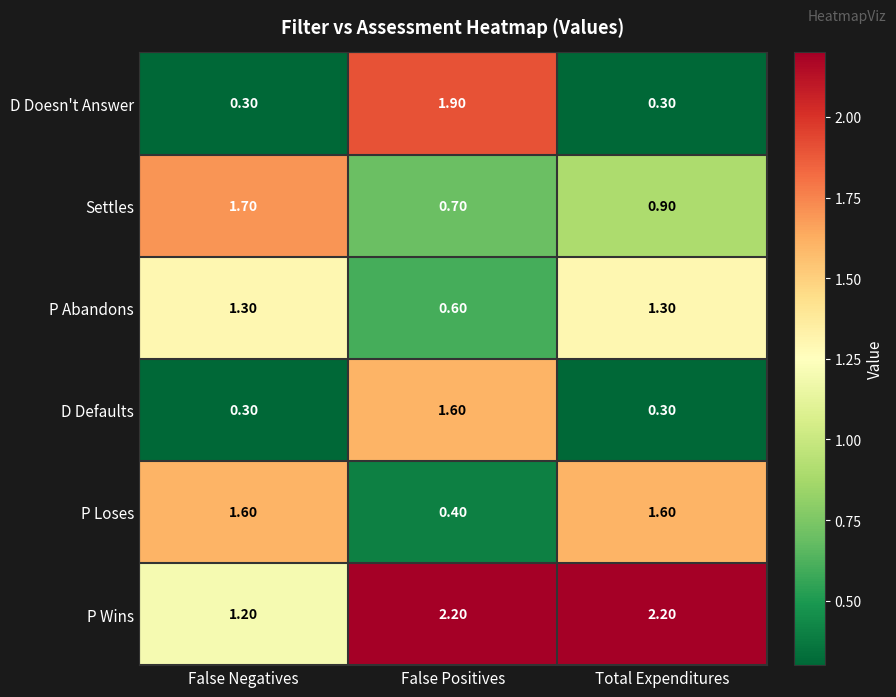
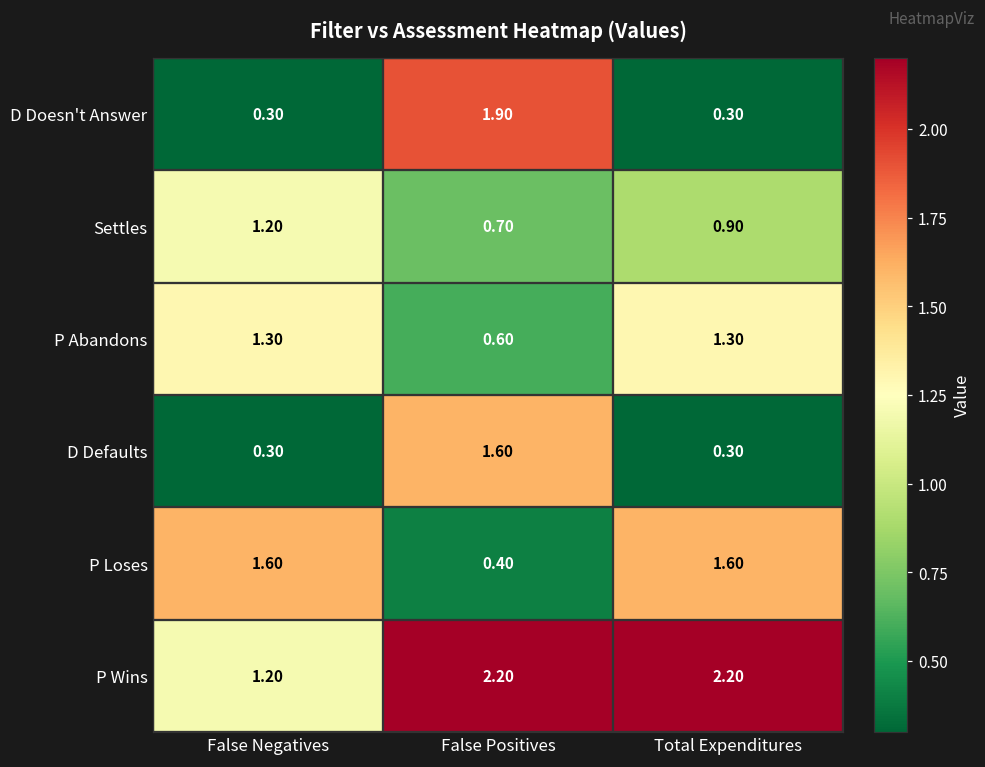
  {
    "D Doesn't Answer": {
      "False Negatives": 0.30,
      "False Positives": 1.90,
      "Total Expenditures": 0.30
    },
    "Settles": {
-     "False Negatives": 1.70,
+     "False Negatives": 1.20,
      "False Positives": 0.70,
      "Total Expenditures": 0.90
    },
    "P Abandons": {
      "False Negatives": 1.30,
      "False Positives": 0.60,
      "Total Expenditures": 1.30
    },
    "D Defaults": {
      "False Negatives": 0.30,
      "False Positives": 1.60,
      "Total Expenditures": 0.30
    },
    "P Loses": {
      "False Negatives": 1.60,
      "False Positives": 0.40,
      "Total Expenditures": 1.60
    },
    "P Wins": {
      "False Negatives": 1.20,
      "False Positives": 2.20,
      "Total Expenditures": 2.20
    }
  }
